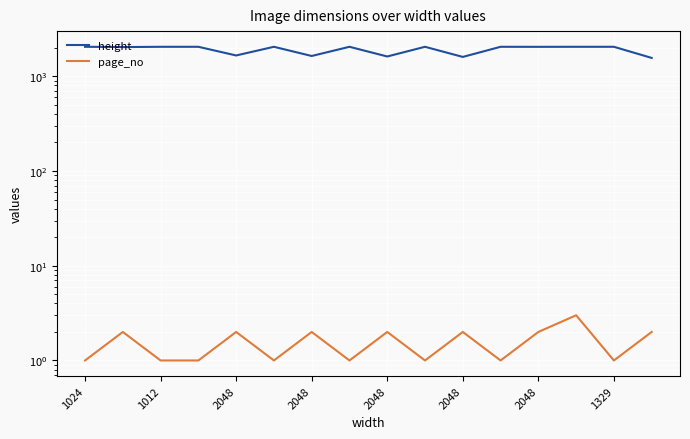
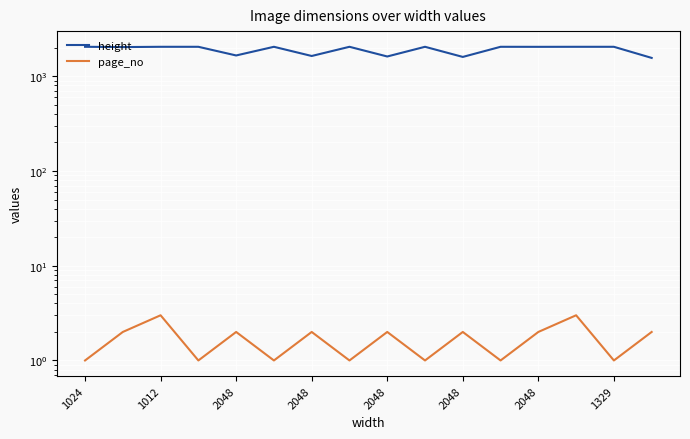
  {
    "height": {
      "1024": 2000,
      "1012": 2000,
      "1329": 2000
    },
    "page_no": {
      "1024": 1,
-     "1012": 1,
+     "1012": 3,
      "1329": 1
    }
  }
